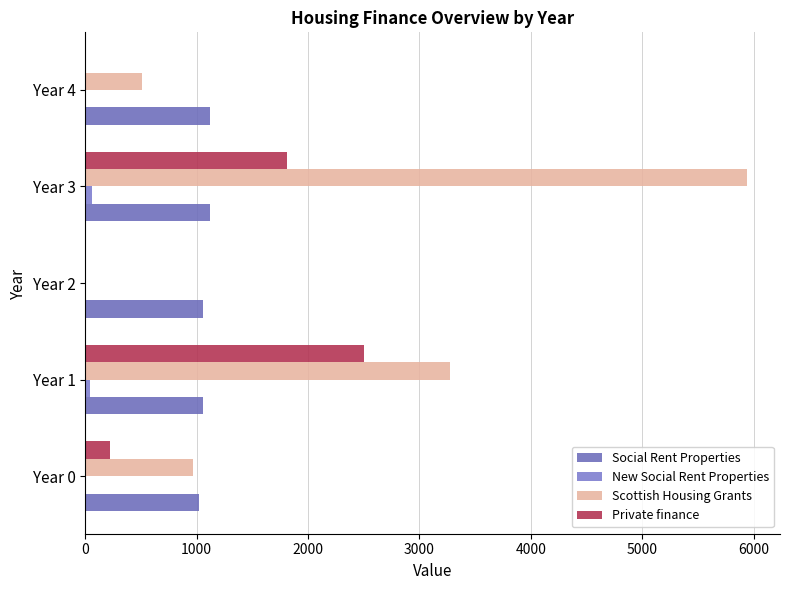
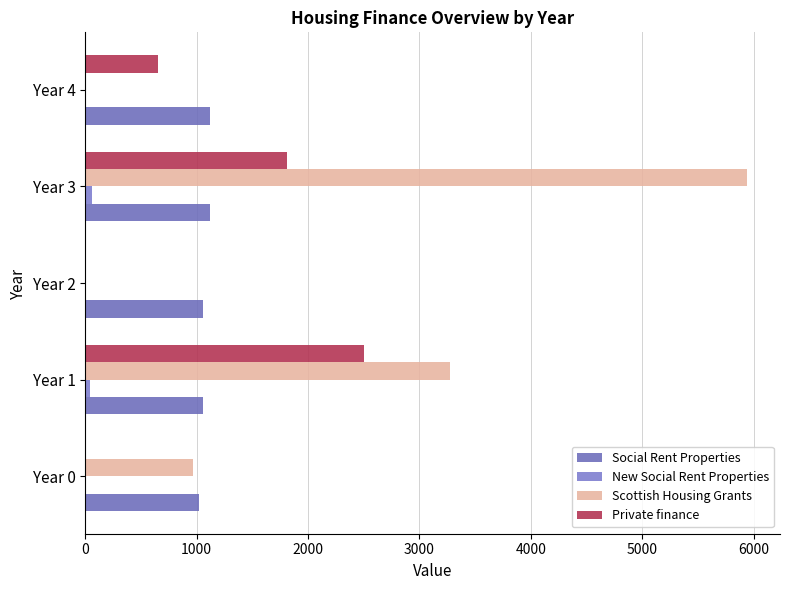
  {
    "Scottish Housing Grants": {
-     "Year 4": 510,
+     "Year 4": 0,
      "Year 3": 5940,
      "Year 2": 0,
      "Year 1": 3270,
      "Year 0": 970
    },
    "Private finance": {
-     "Year 4": 0,
+     "Year 4": 650,
      "Year 3": 1810,
      "Year 2": 0,
      "Year 1": 2500,
-     "Year 0": 220
+     "Year 0": 0
    }
  }
